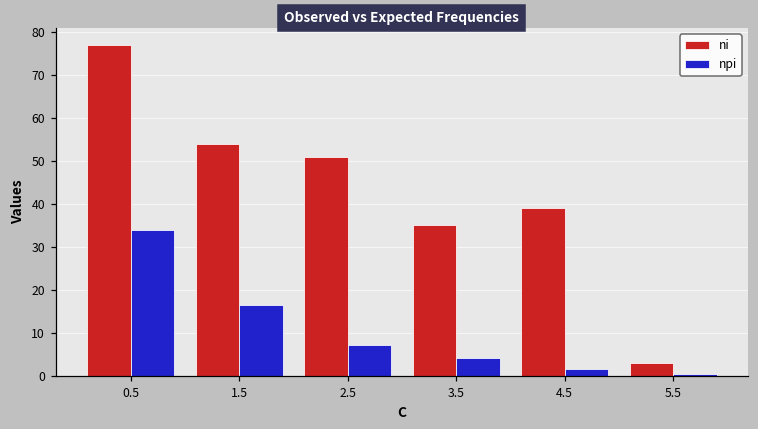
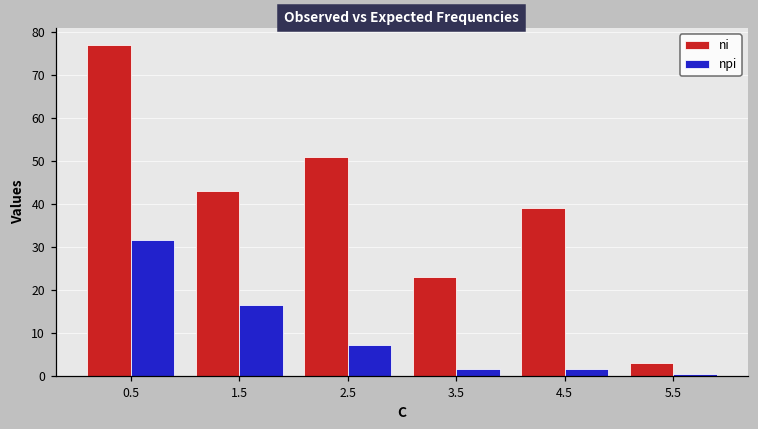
  {
    "ni": {
      "0.5": 77,
-     "1.5": 54,
+     "1.5": 43,
      "2.5": 51,
-     "3.5": 35,
+     "3.5": 23,
      "4.5": 39,
      "5.5": 3
    },
    "npi": {
-     "0.5": 34,
+     "0.5": 32,
      "1.5": 17,
      "2.5": 7,
-     "3.5": 4,
+     "3.5": 2,
      "4.5": 2
    }
  }
